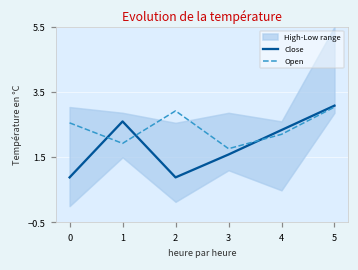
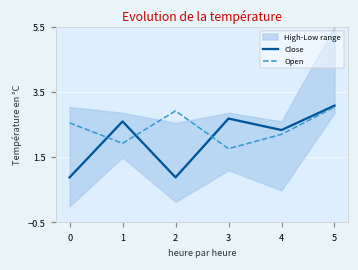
  {
    "Close": {
      "0": 0.9,
      "1": 2.6,
      "2": 0.9,
-     "3": 1.6,
+     "3": 2.7,
      "4": 2.3
    },
    "High-Low range": {
      "0": 3.0
    },
    "Open": {
      "0": 2.6,
      "1": 1.9,
      "2": 2.9,
      "3": 1.8,
      "4": 2.2
    }
  }
